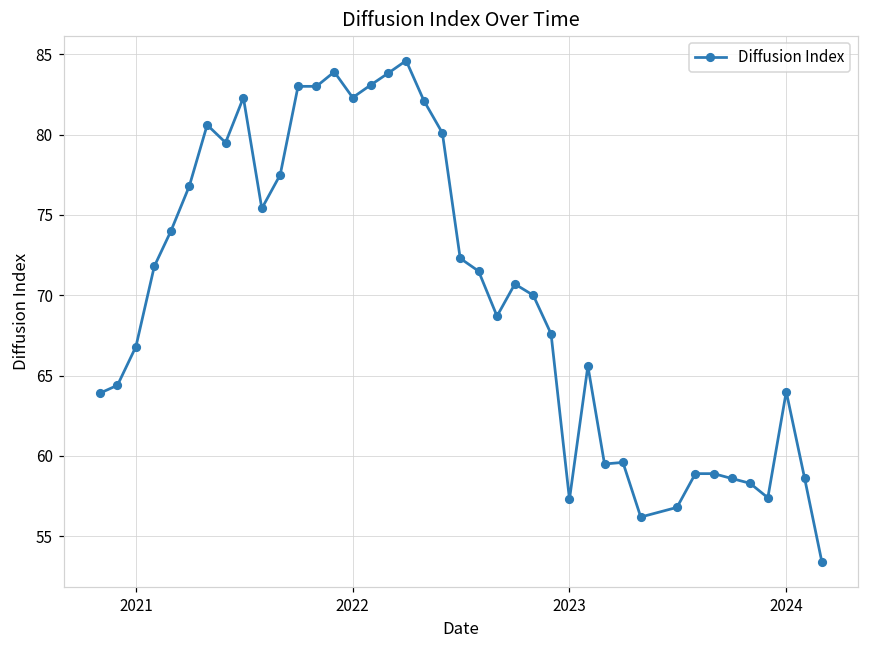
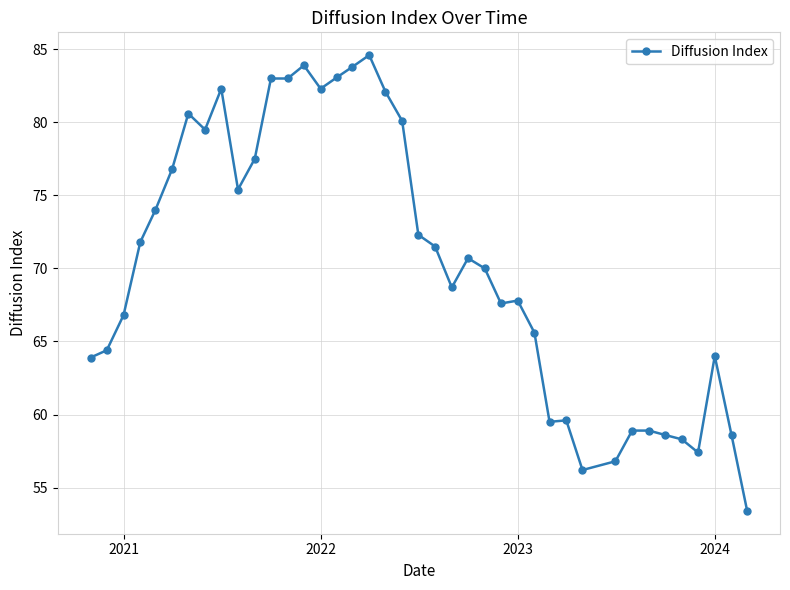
  {
    "2021": 66.8,
    "2022": 82.3,
-   "2023": 57.3,
+   "2023": 67.8,
    "2024": 64.0
  }
